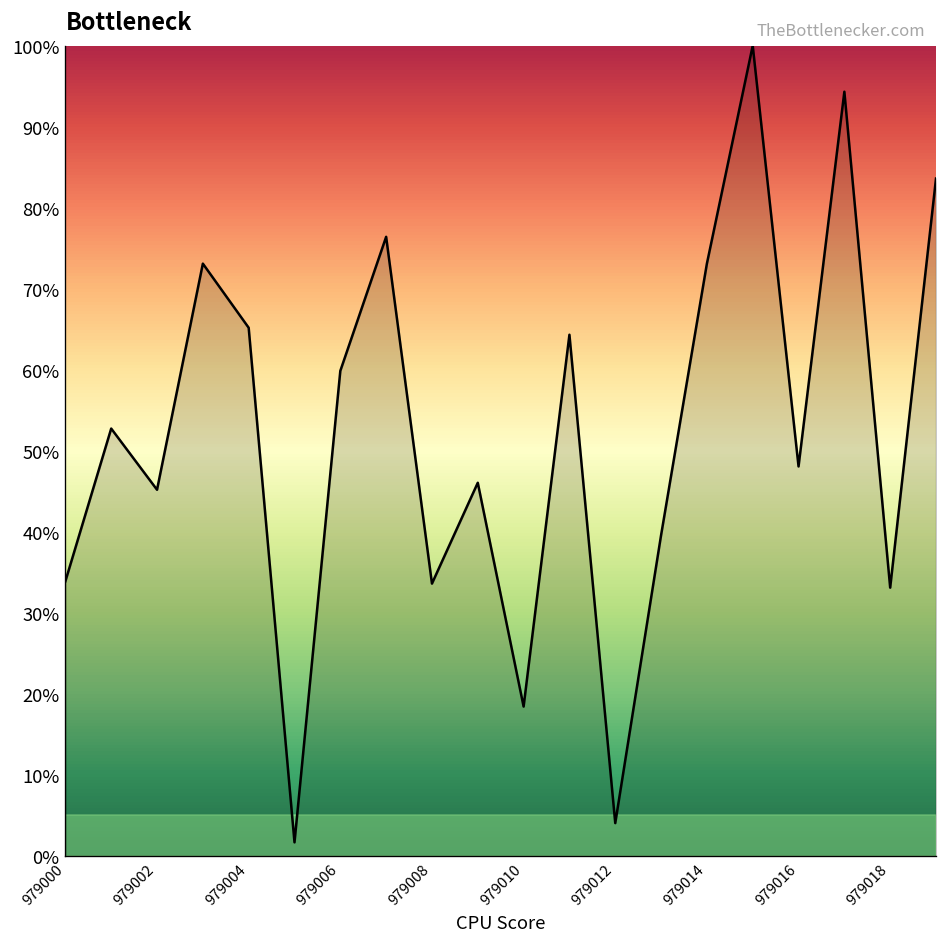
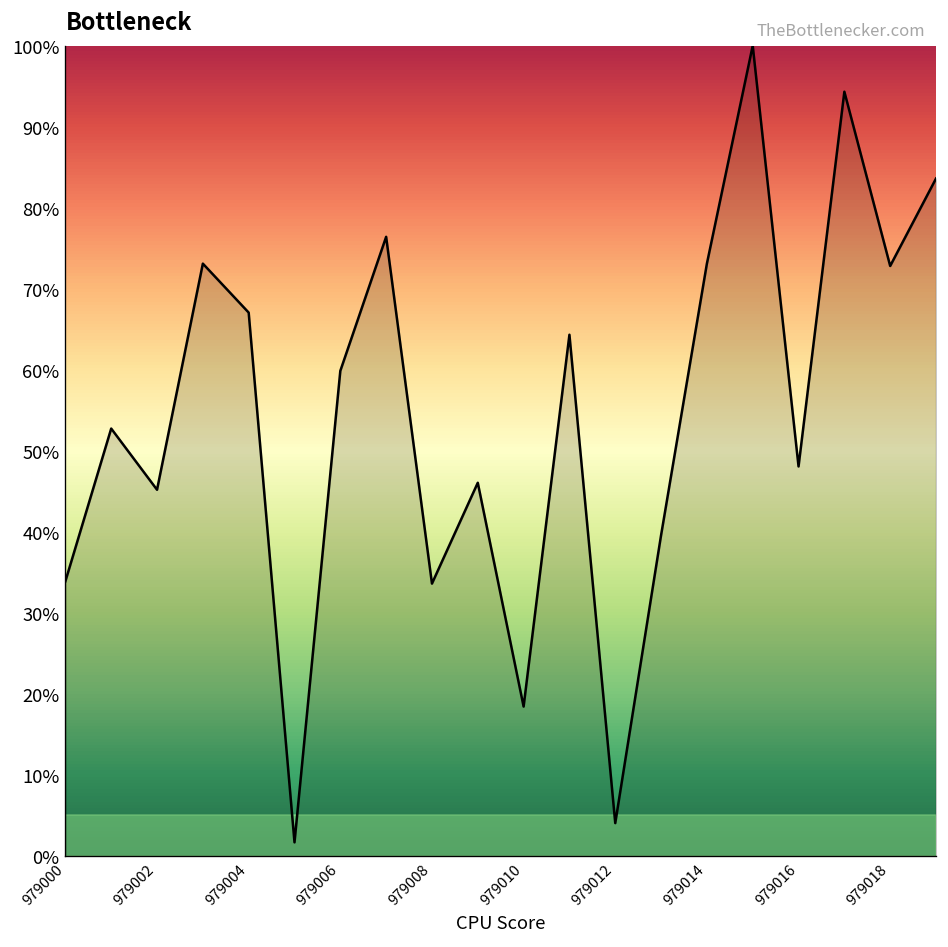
  {
    "979000": "34%",
    "979002": "45%",
-   "979004": "65%",
+   "979004": "67%",
    "979006": "60%",
    "979008": "34%",
    "979010": "18%",
    "979014": "73%",
    "979016": "48%",
-   "979018": "33%"
+   "979018": "73%"
  }
